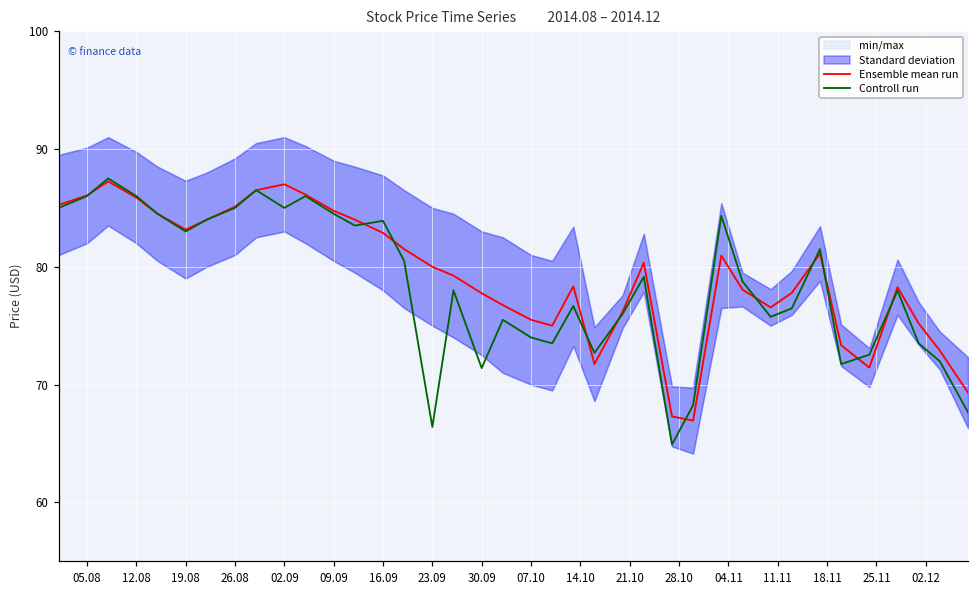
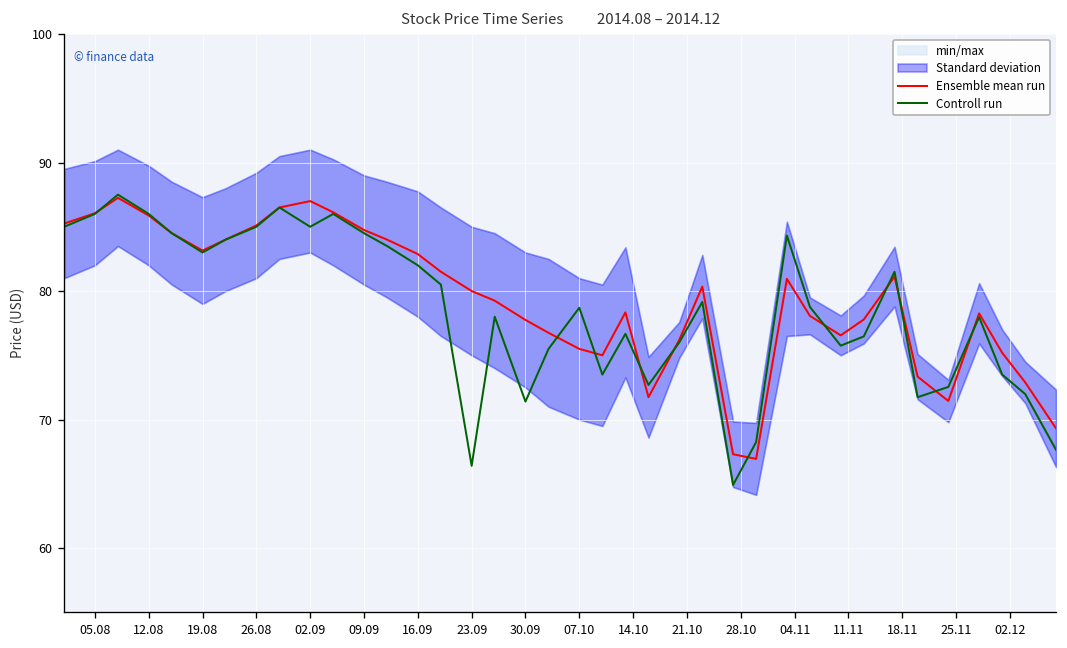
  {
    "Ensemble mean run": {
      "02.09": 87.0,
      "09.09": 84.8,
      "16.09": 82.9,
      "23.09": 80.0,
      "30.09": 77.8,
      "07.10": 75.5
    },
    "Controll run": {
      "02.09": 85.0,
      "09.09": 84.5,
-     "16.09": 83.9,
+     "16.09": 82.0,
      "23.09": 66.4,
      "30.09": 71.4,
-     "07.10": 74.0
+     "07.10": 78.7
    }
  }
